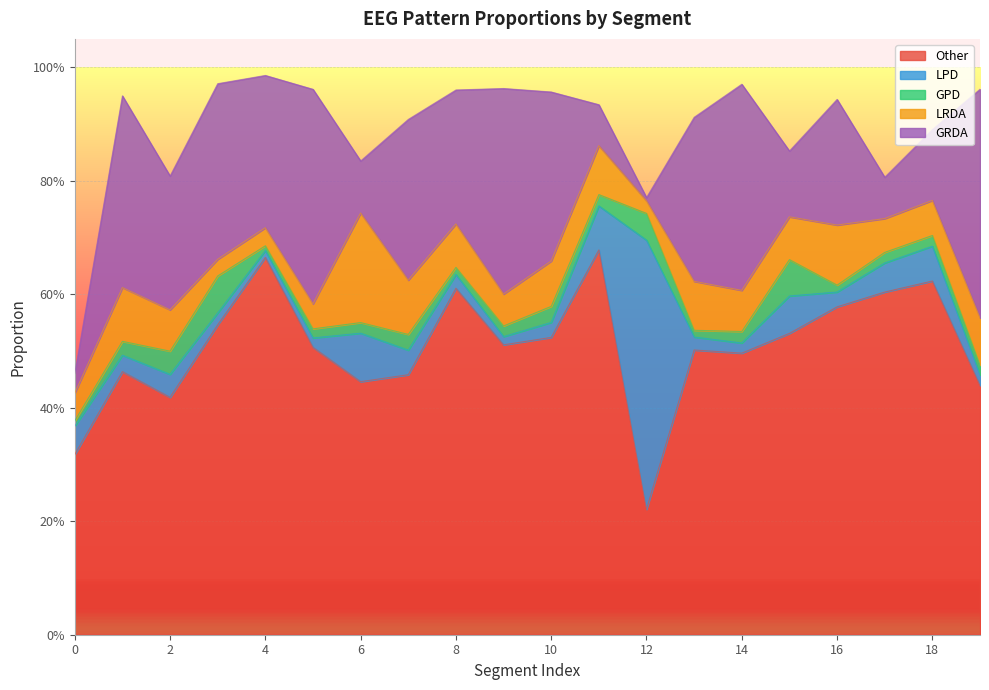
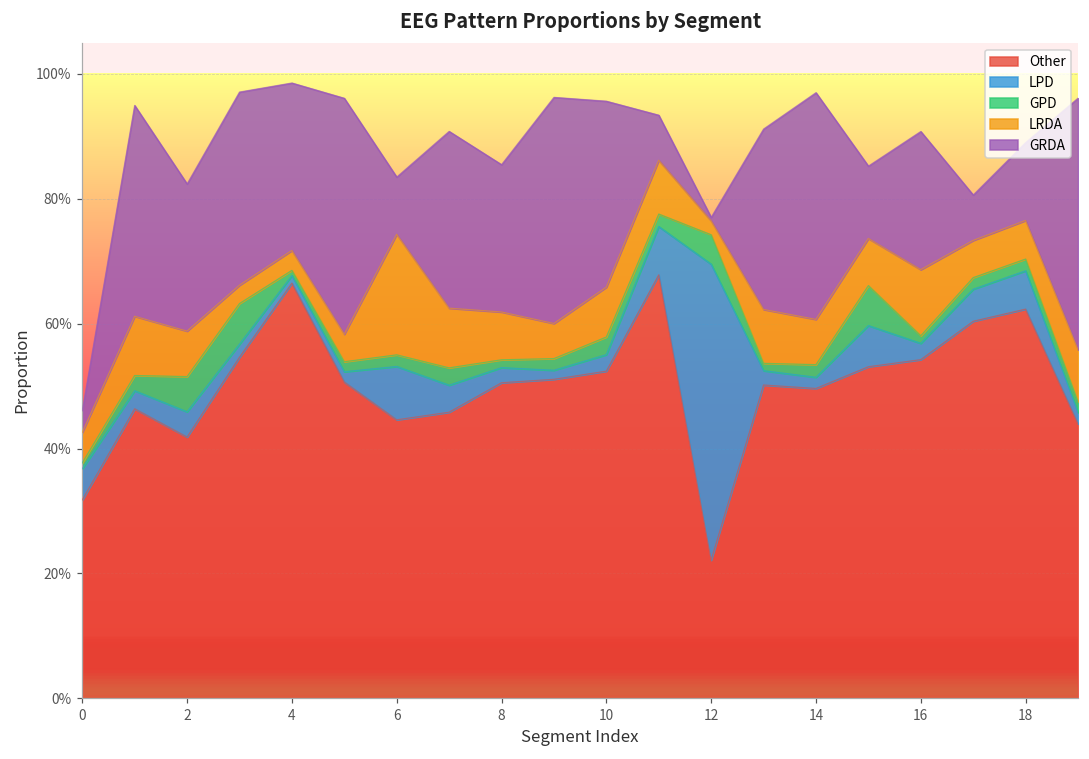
  {
    "Other": {
      "0": "32%",
      "2": "42%",
      "4": "66%",
      "6": "45%",
-     "8": "61%",
+     "8": "51%",
      "10": "52%",
      "12": "22%",
      "14": "50%",
-     "16": "58%",
+     "16": "54%",
      "18": "62%"
    },
    "LPD": {
      "0": "5%",
      "2": "4%",
      "4": "1%",
      "6": "9%",
      "8": "2%",
      "10": "3%",
      "12": "47%",
      "14": "2%",
      "16": "3%",
      "18": "6%"
    },
    "GPD": {
      "0": "1%",
-     "2": "4%",
+     "2": "6%",
      "4": "1%",
      "6": "2%",
      "8": "1%",
      "10": "3%",
      "12": "5%",
      "14": "2%",
      "16": "1%",
      "18": "2%"
    },
    "LRDA": {
      "0": "5%",
      "2": "7%",
      "4": "3%",
      "6": "19%",
      "8": "8%",
      "10": "8%",
      "12": "2%",
      "14": "7%",
      "16": "11%",
      "18": "6%"
    },
    "GRDA": {
      "0": "3%",
      "2": "24%",
      "4": "27%",
      "6": "9%",
      "8": "24%",
      "10": "30%",
      "12": "1%",
      "14": "36%",
      "16": "22%"
    }
  }
